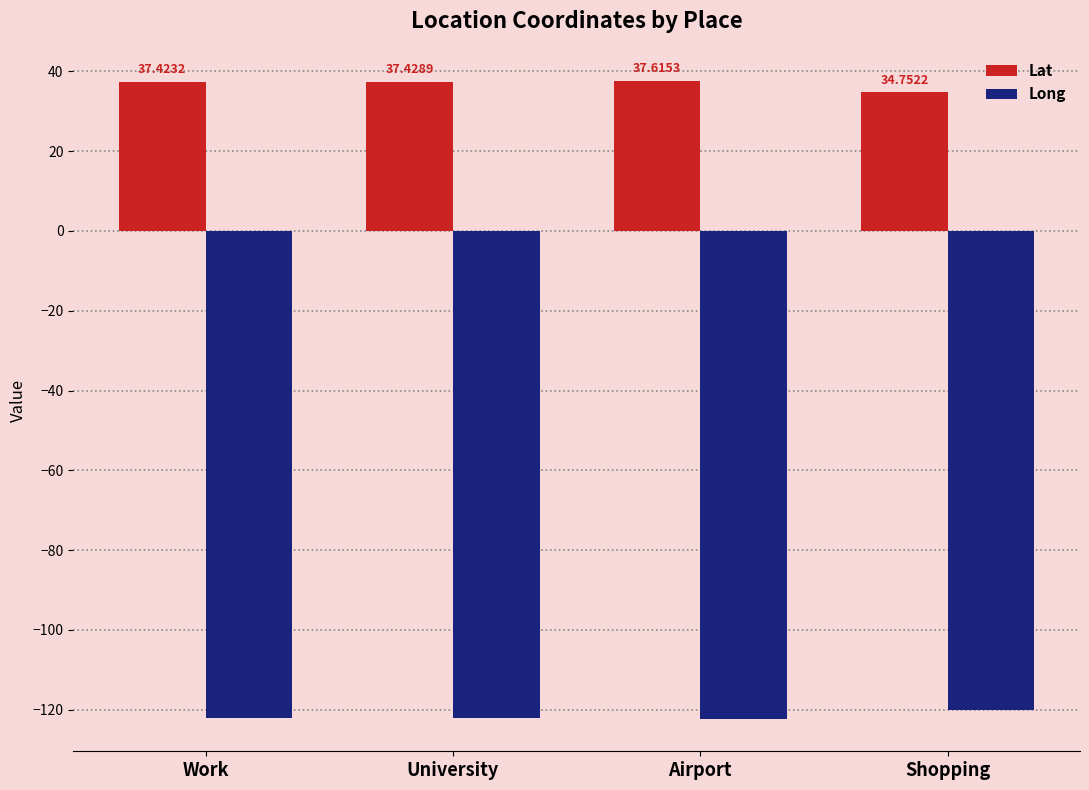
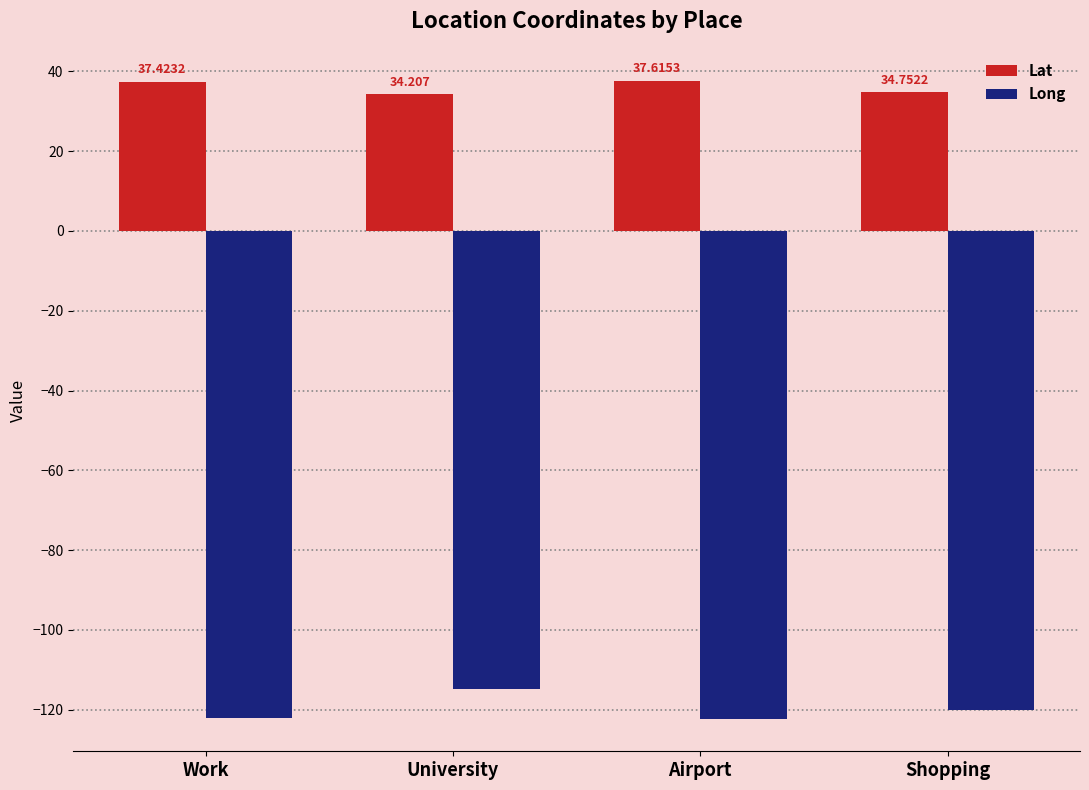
  {
    "Lat": {
      "Work": 37.4232,
-     "University": 37.4289,
+     "University": 34.207,
      "Airport": 37.6153,
      "Shopping": 34.7522
    },
    "Long": {
      "Work": -122,
-     "University": -122,
+     "University": -115,
      "Airport": -122,
      "Shopping": -120
    }
  }
